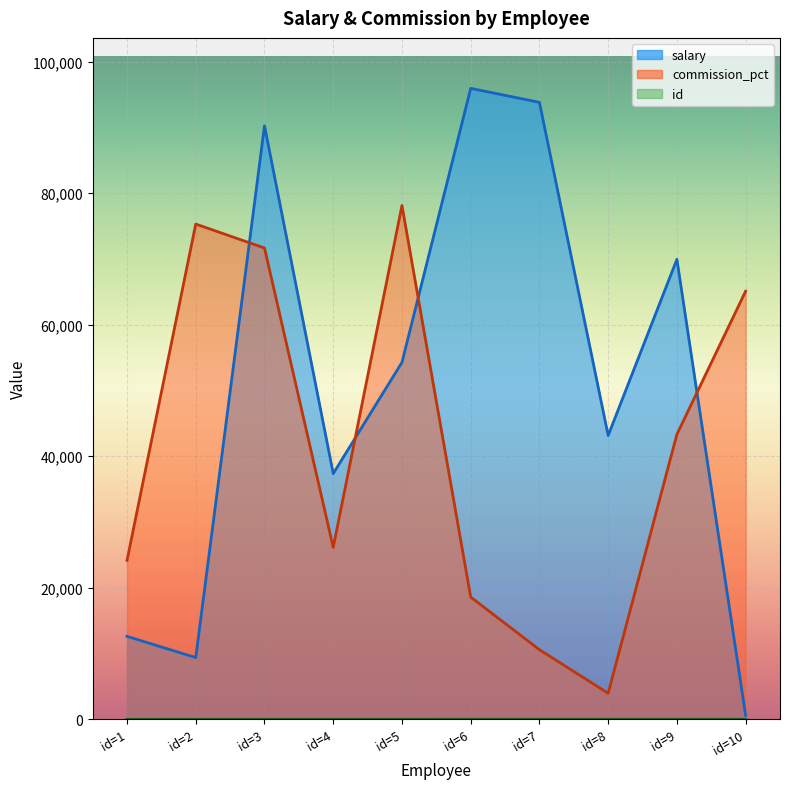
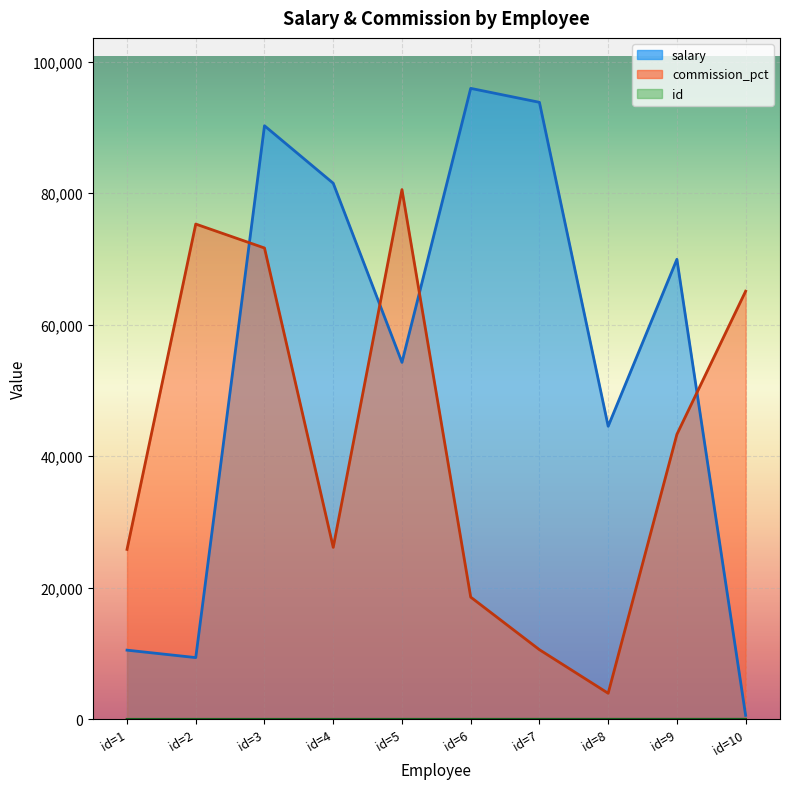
  {
    "salary": {
-     "id=1": "13,000",
+     "id=1": "11,000",
      "id=2": "9,000",
      "id=3": "90,000",
-     "id=4": "37,000",
+     "id=4": "81,000",
      "id=5": "54,000",
      "id=6": "96,000",
      "id=7": "94,000",
-     "id=8": "43,000",
+     "id=8": "45,000",
      "id=9": "70,000",
      "id=10": "1,000"
    },
    "commission_pct": {
-     "id=1": "24,000",
+     "id=1": "26,000",
      "id=2": "75,000",
      "id=3": "72,000",
      "id=4": "26,000",
-     "id=5": "78,000",
+     "id=5": "81,000",
      "id=6": "19,000",
      "id=7": "11,000",
      "id=8": "4,000",
      "id=9": "43,000",
      "id=10": "65,000"
    },
    "id": {
      "id=1": "0",
      "id=2": "0",
      "id=3": "0",
      "id=4": "0",
      "id=5": "0",
      "id=6": "0",
      "id=7": "0",
      "id=8": "0",
      "id=9": "0",
      "id=10": "0"
    }
  }
